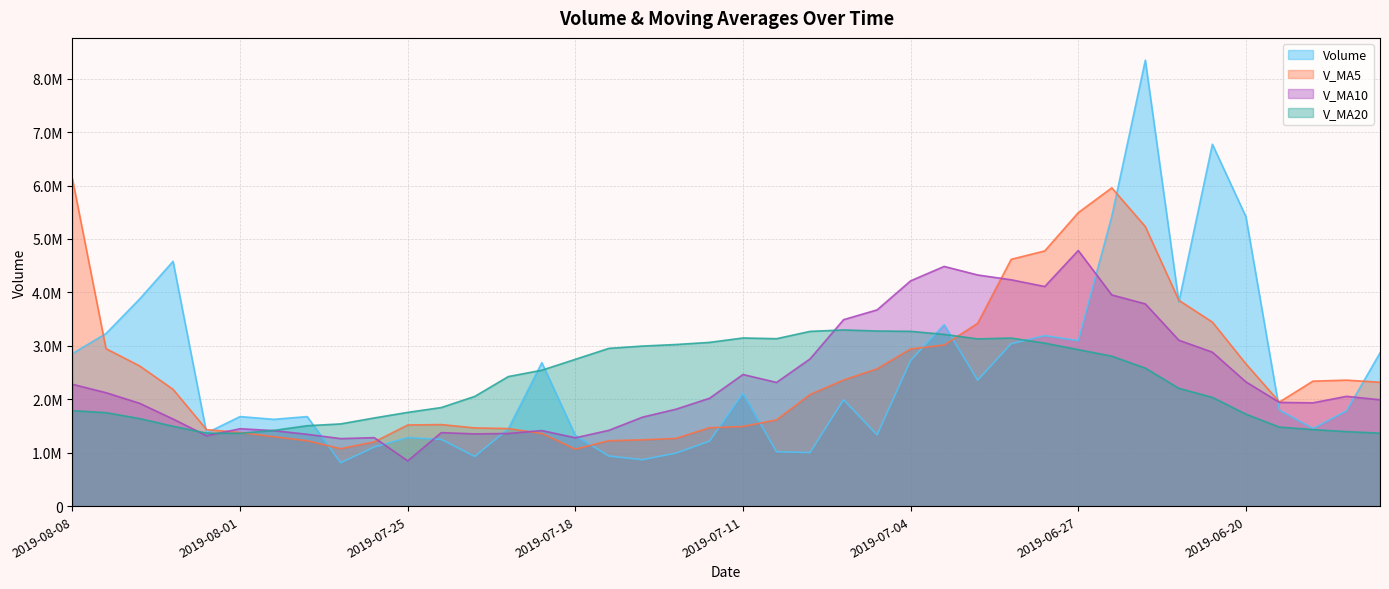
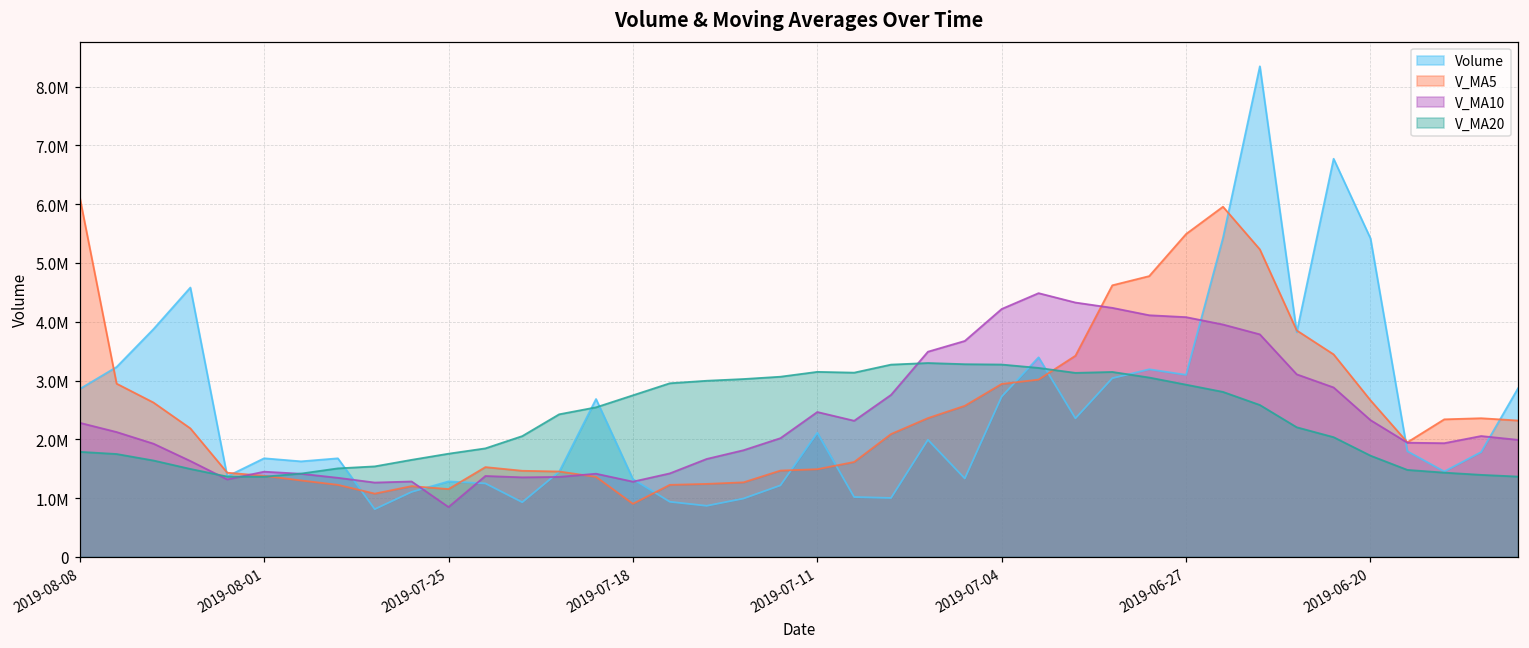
  {
    "V_MA5": {
      "2019-08-08": 6100000,
-     "2019-07-25": 1500000,
-     "2019-07-18": 1100000,
+     "2019-07-25": 1200000,
+     "2019-07-18": 900000,
      "2019-07-11": 1500000,
      "2019-07-04": 2900000,
      "2019-06-27": 5500000,
      "2019-06-20": 2700000
    },
    "V_MA10": {
      "2019-08-08": 2300000,
      "2019-08-01": 1400000,
      "2019-07-25": 800000,
      "2019-07-11": 2500000,
      "2019-07-04": 4200000,
-     "2019-06-27": 4800000,
+     "2019-06-27": 4100000,
      "2019-06-20": 2300000
    }
  }
